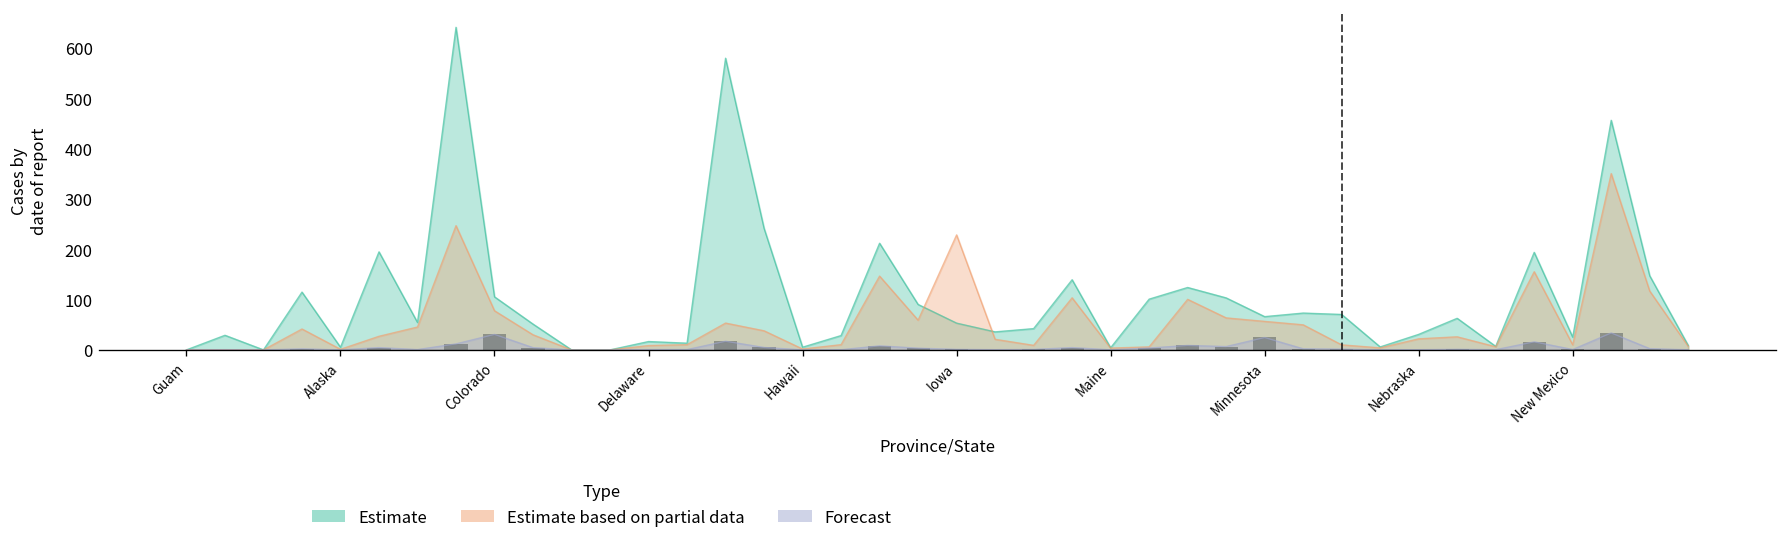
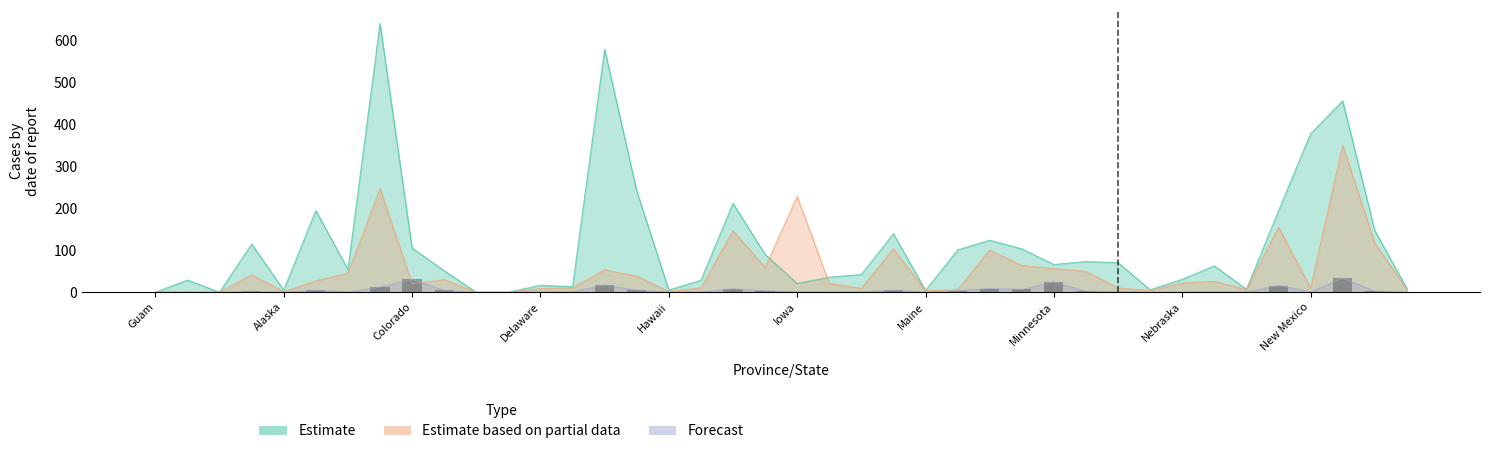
  {
    "Estimate": {
      "Colorado": 110,
      "Delaware": 20,
-     "Iowa": 50,
+     "Iowa": 20,
      "Minnesota": 70,
      "Nebraska": 30,
-     "New Mexico": 30
+     "New Mexico": 380
    },
    "Estimate based on partial data": {
-     "Colorado": 80,
+     "Colorado": 20,
      "Delaware": 10,
      "Iowa": 230,
      "Minnesota": 60,
      "Nebraska": 20,
      "New Mexico": 10
    },
    "Forecast": {
      "Colorado": 30,
      "Delaware": 0,
      "Iowa": 0,
      "Minnesota": 20,
      "Nebraska": 0,
      "New Mexico": 0
    }
  }
